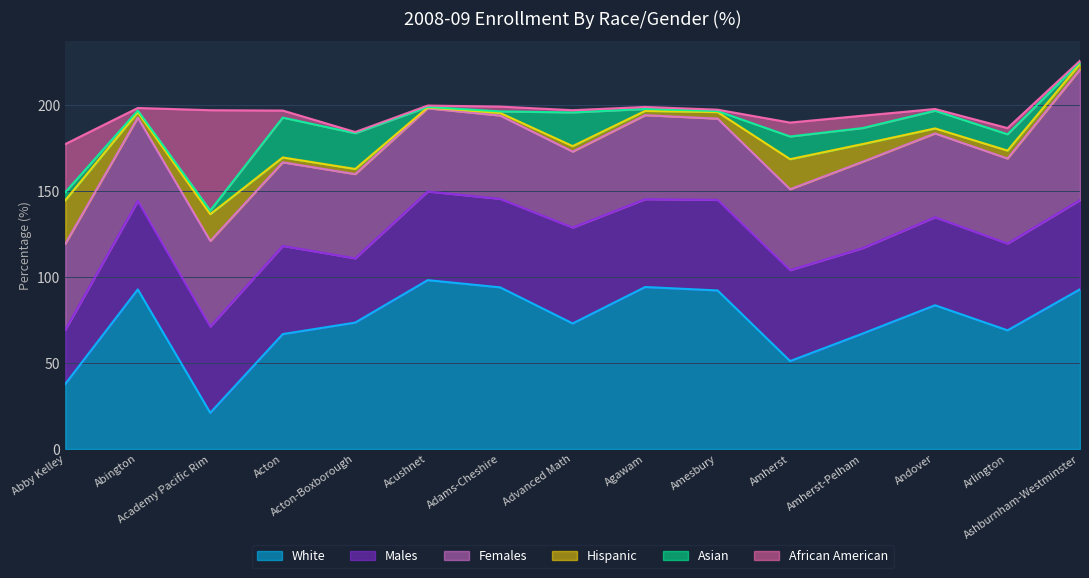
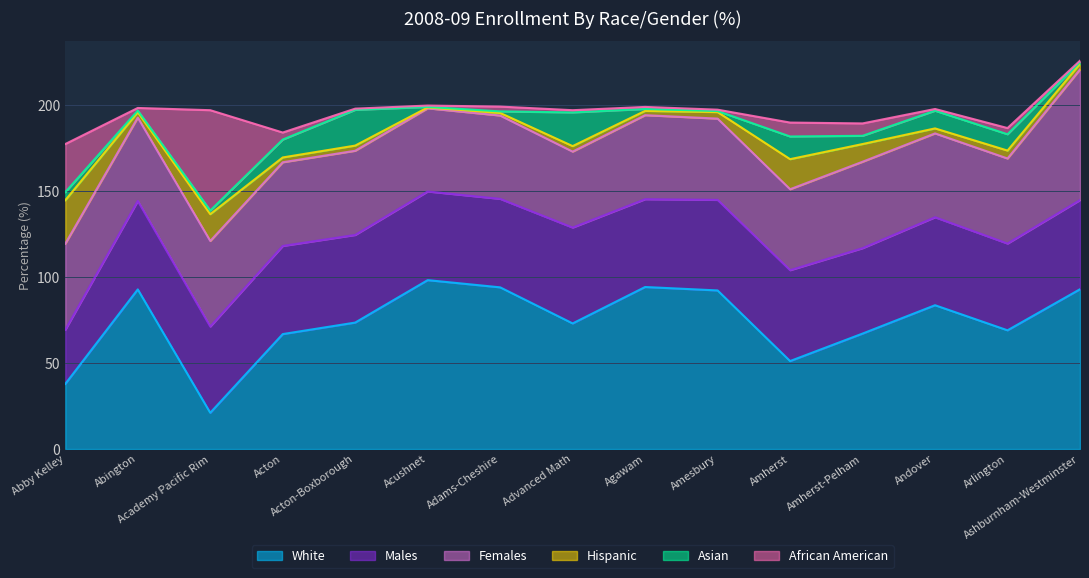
  {
    "White": {
      "Abby Kelley": 38,
      "Abington": 93,
      "Academy Pacific Rim": 21,
      "Acton": 67,
      "Acton-Boxborough": 74,
      "Acushnet": 98,
      "Adams-Cheshire": 94,
      "Advanced Math": 73,
      "Agawam": 94,
      "Amesbury": 92,
      "Amherst": 51,
      "Amherst-Pelham": 67,
      "Andover": 84,
      "Arlington": 69,
      "Ashburnham-Westminster": 93
    },
    "Males": {
      "Abby Kelley": 32,
      "Abington": 52,
      "Academy Pacific Rim": 50,
      "Acton": 51,
-     "Acton-Boxborough": 37,
+     "Acton-Boxborough": 51,
      "Acushnet": 52,
      "Adams-Cheshire": 52,
      "Advanced Math": 56,
      "Agawam": 51,
      "Amesbury": 53,
      "Amherst": 53,
      "Amherst-Pelham": 50,
      "Andover": 51,
      "Arlington": 51,
      "Ashburnham-Westminster": 52
    },
    "Hispanic": {
      "Abby Kelley": 25,
      "Academy Pacific Rim": 16,
      "Acton": 3,
      "Acton-Boxborough": 3,
      "Advanced Math": 3,
      "Amherst": 18,
      "Amherst-Pelham": 10,
      "Andover": 3,
      "Arlington": 5
    },
    "Asian": {
      "Abby Kelley": 5,
      "Academy Pacific Rim": 2,
-     "Acton": 23,
+     "Acton": 10,
      "Amherst": 13,
-     "Amherst-Pelham": 9,
+     "Amherst-Pelham": 5,
      "Arlington": 10
    }
  }
